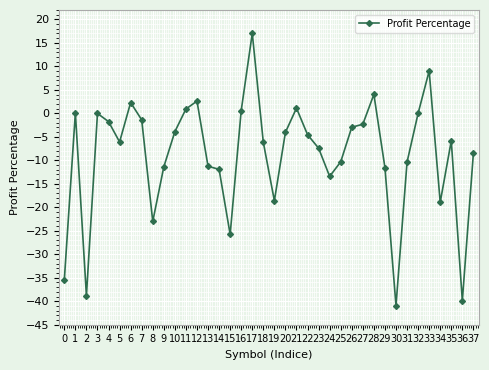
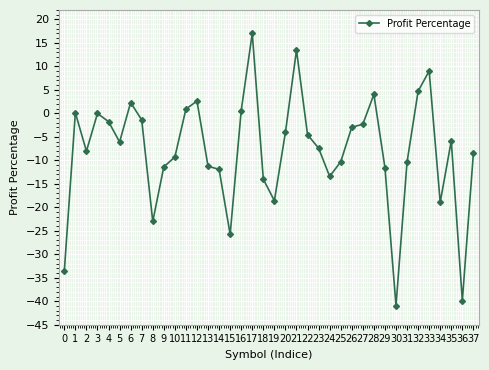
  {
-   "0": -35,
+   "0": -34,
    "1": 0,
-   "2": -39,
+   "2": -8,
    "3": 0,
    "4": -2,
    "5": -6,
    "6": 2,
    "7": -1,
    "8": -23,
    "9": -11,
-   "10": -4,
+   "10": -9,
    "11": 1,
    "12": 3,
    "13": -11,
    "14": -12,
    "15": -26,
    "16": 1,
    "17": 17,
-   "18": -6,
+   "18": -14,
    "19": -19,
    "20": -4,
-   "21": 1,
+   "21": 13,
    "22": -5,
    "23": -7,
    "24": -13,
    "25": -10,
    "26": -3,
    "27": -2,
    "28": 4,
    "29": -12,
    "30": -41,
    "31": -10,
-   "32": 0,
+   "32": 5,
    "33": 9,
    "34": -19,
    "35": -6,
    "36": -40,
    "37": -9
  }
